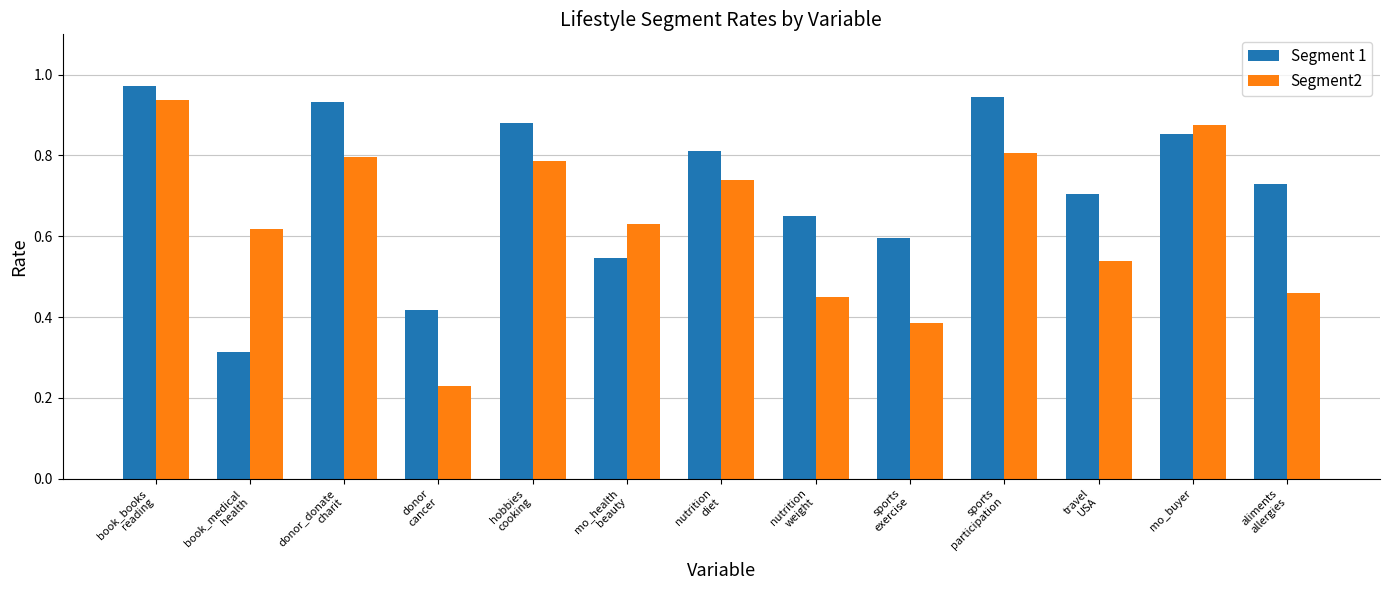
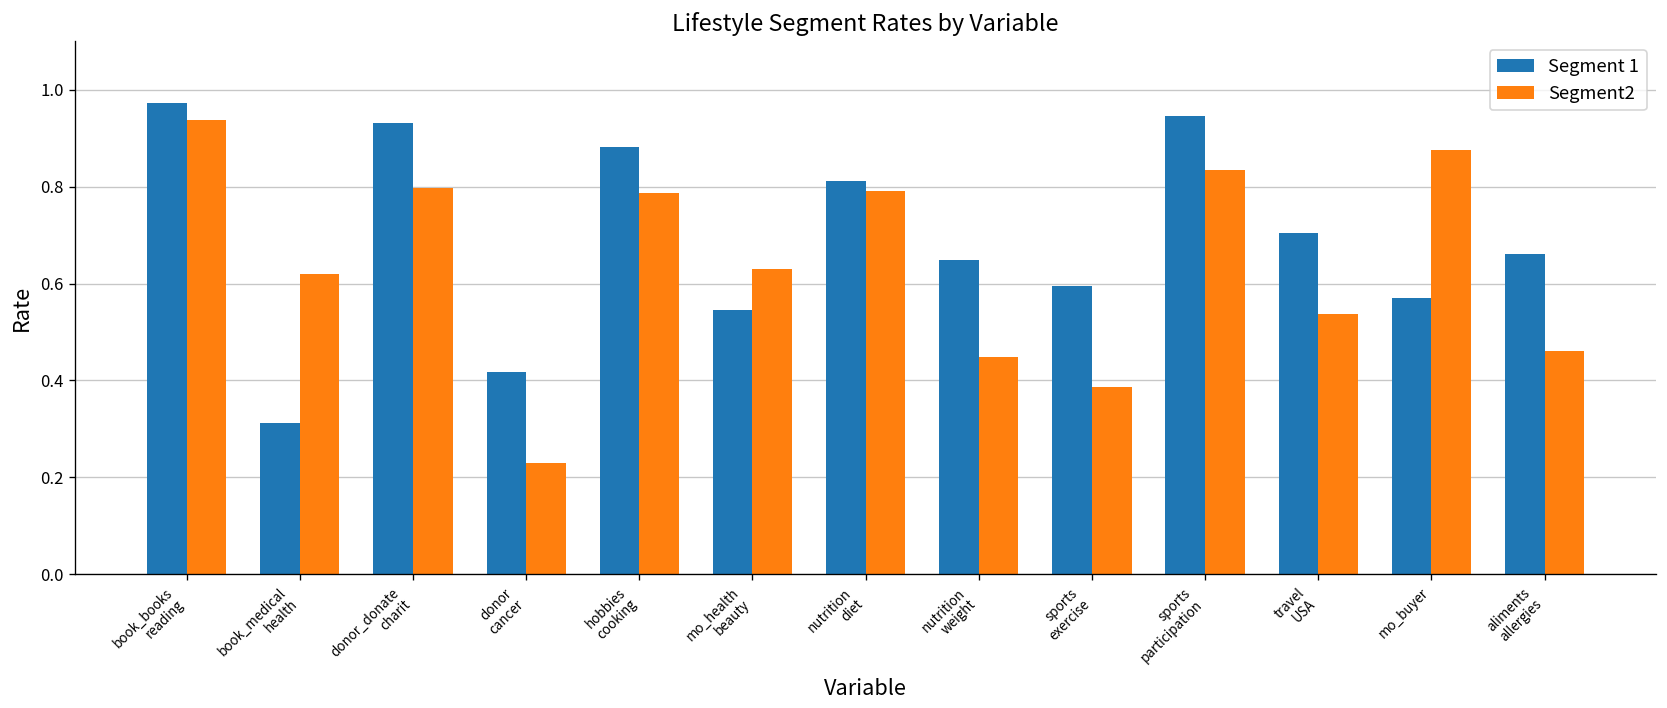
  {
    "Segment 1": {
      "book_books reading": 0.97,
      "book_medical health": 0.31,
      "donor_donate charit": 0.93,
      "donor cancer": 0.42,
      "hobbies cooking": 0.88,
      "mo_health beauty": 0.55,
      "nutrition diet": 0.81,
      "nutrition weight": 0.65,
      "sports exercise": 0.60,
      "sports participation": 0.95,
      "travel USA": 0.70,
-     "mo_buyer": 0.85,
-     "aliments allergies": 0.73
+     "mo_buyer": 0.57,
+     "aliments allergies": 0.66
    },
    "Segment2": {
      "book_books reading": 0.94,
      "book_medical health": 0.62,
      "donor_donate charit": 0.80,
      "donor cancer": 0.23,
      "hobbies cooking": 0.79,
      "mo_health beauty": 0.63,
-     "nutrition diet": 0.74,
+     "nutrition diet": 0.79,
      "nutrition weight": 0.45,
      "sports exercise": 0.39,
-     "sports participation": 0.81,
+     "sports participation": 0.83,
      "travel USA": 0.54,
      "mo_buyer": 0.88,
      "aliments allergies": 0.46
    }
  }
